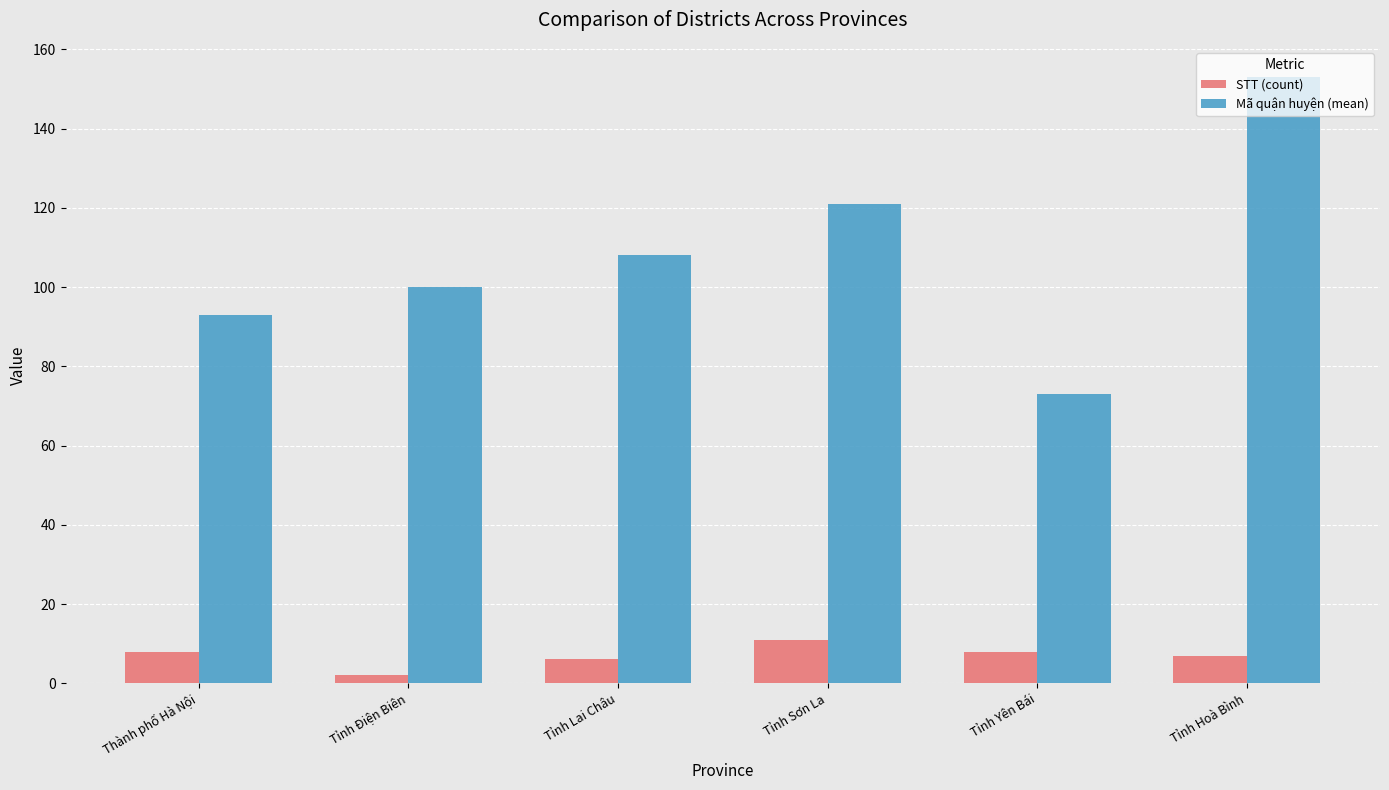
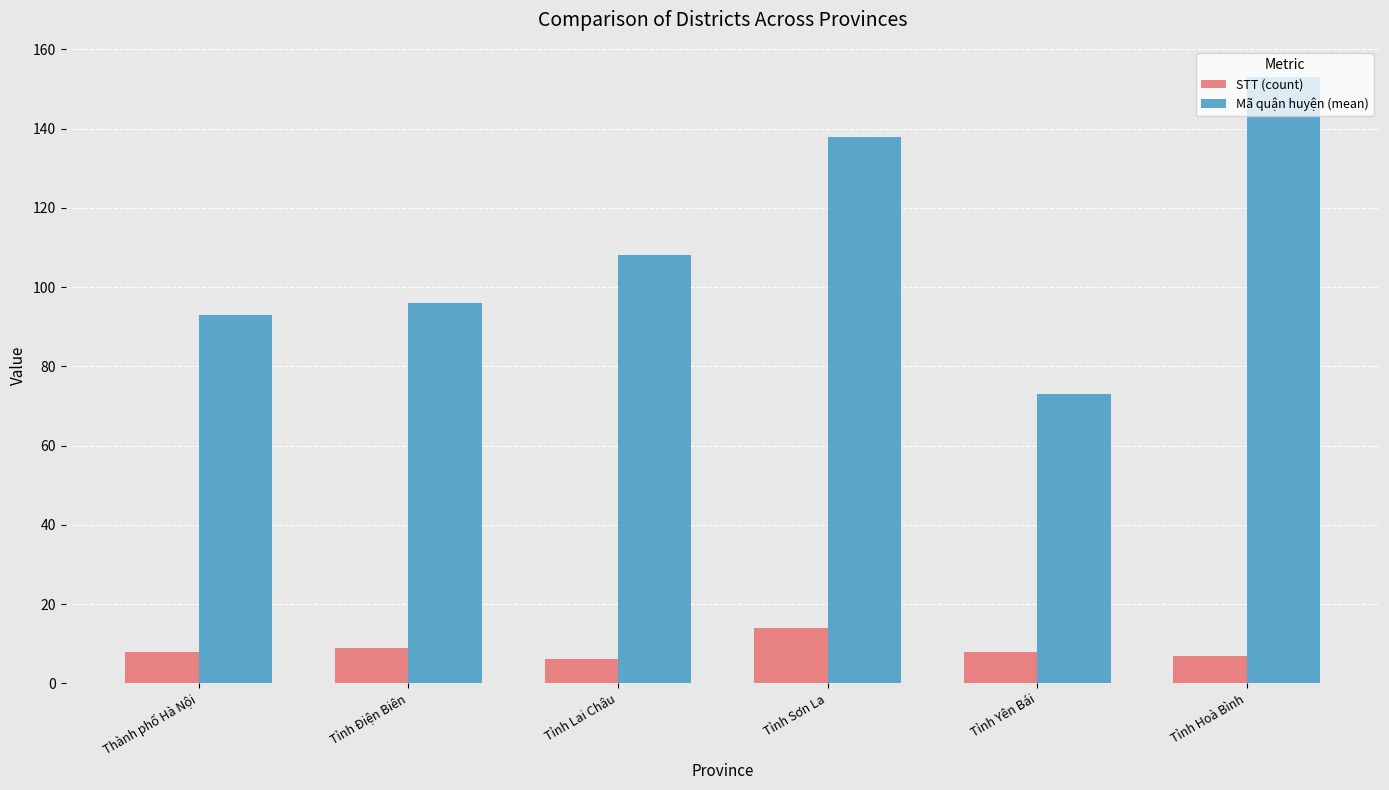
  {
    "STT (count)": {
      "Thành phố Hà Nội": 8,
-     "Tỉnh Điện Biên": 2,
+     "Tỉnh Điện Biên": 9,
      "Tỉnh Lai Châu": 6,
-     "Tỉnh Sơn La": 11,
+     "Tỉnh Sơn La": 14,
      "Tỉnh Yên Bái": 8,
      "Tỉnh Hoà Bình": 7
    },
    "Mã quận huyện (mean)": {
      "Thành phố Hà Nội": 93,
-     "Tỉnh Điện Biên": 100,
+     "Tỉnh Điện Biên": 96,
      "Tỉnh Lai Châu": 108,
-     "Tỉnh Sơn La": 121,
+     "Tỉnh Sơn La": 138,
      "Tỉnh Yên Bái": 73
    }
  }
